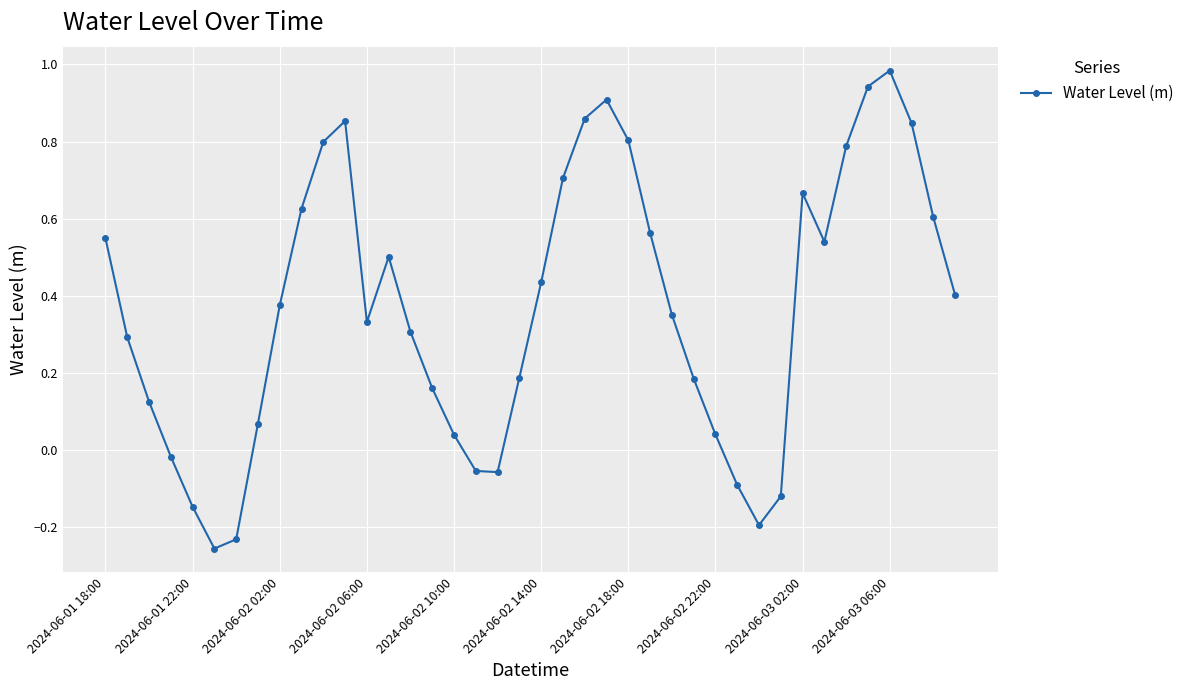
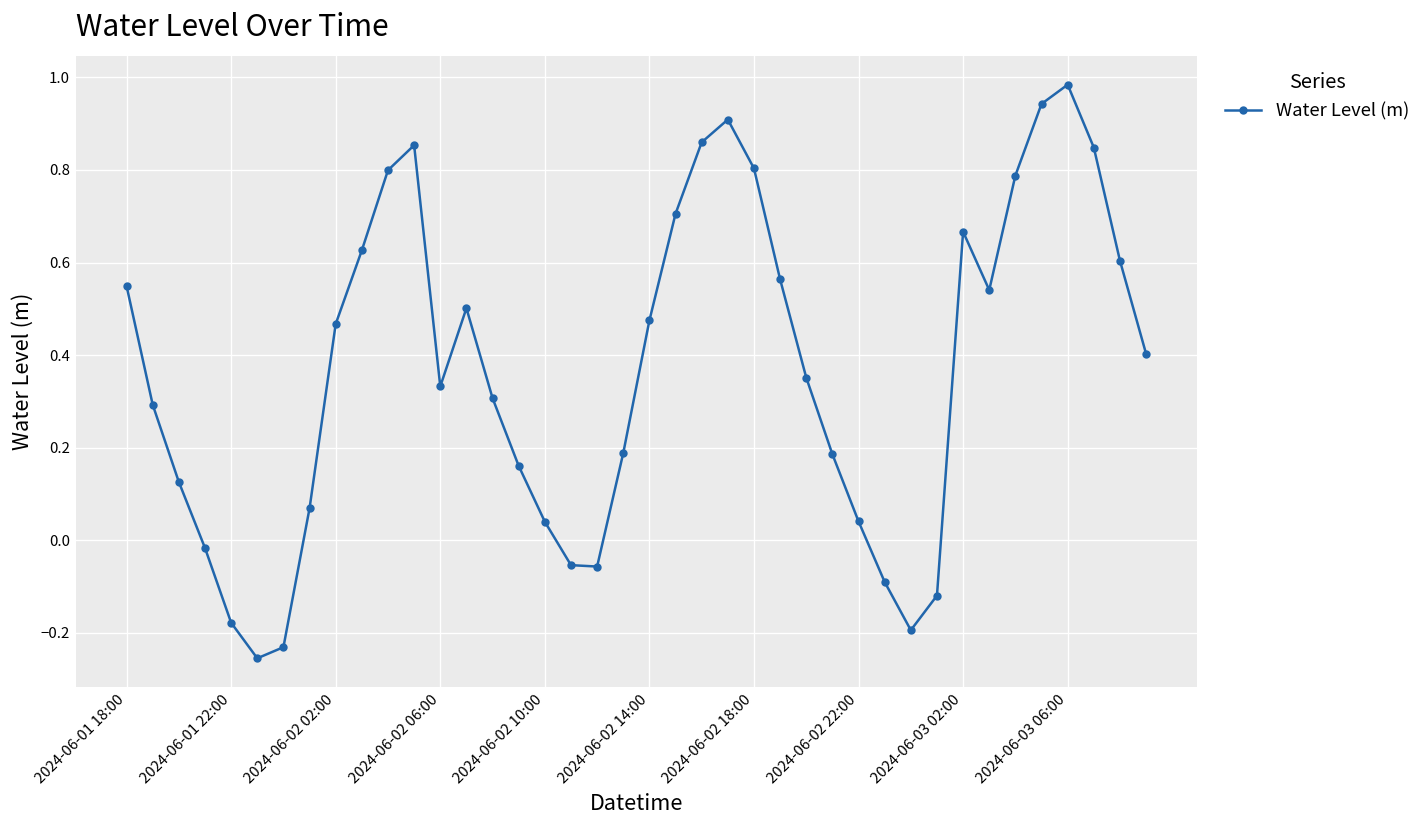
  {
    "2024-06-01 18:00": 0.55,
-   "2024-06-01 22:00": -0.15,
-   "2024-06-02 02:00": 0.38,
+   "2024-06-01 22:00": -0.18,
+   "2024-06-02 02:00": 0.47,
    "2024-06-02 06:00": 0.33,
    "2024-06-02 10:00": 0.04,
-   "2024-06-02 14:00": 0.44,
+   "2024-06-02 14:00": 0.47,
    "2024-06-02 18:00": 0.80,
    "2024-06-02 22:00": 0.04,
    "2024-06-03 02:00": 0.67,
    "2024-06-03 06:00": 0.98
  }
